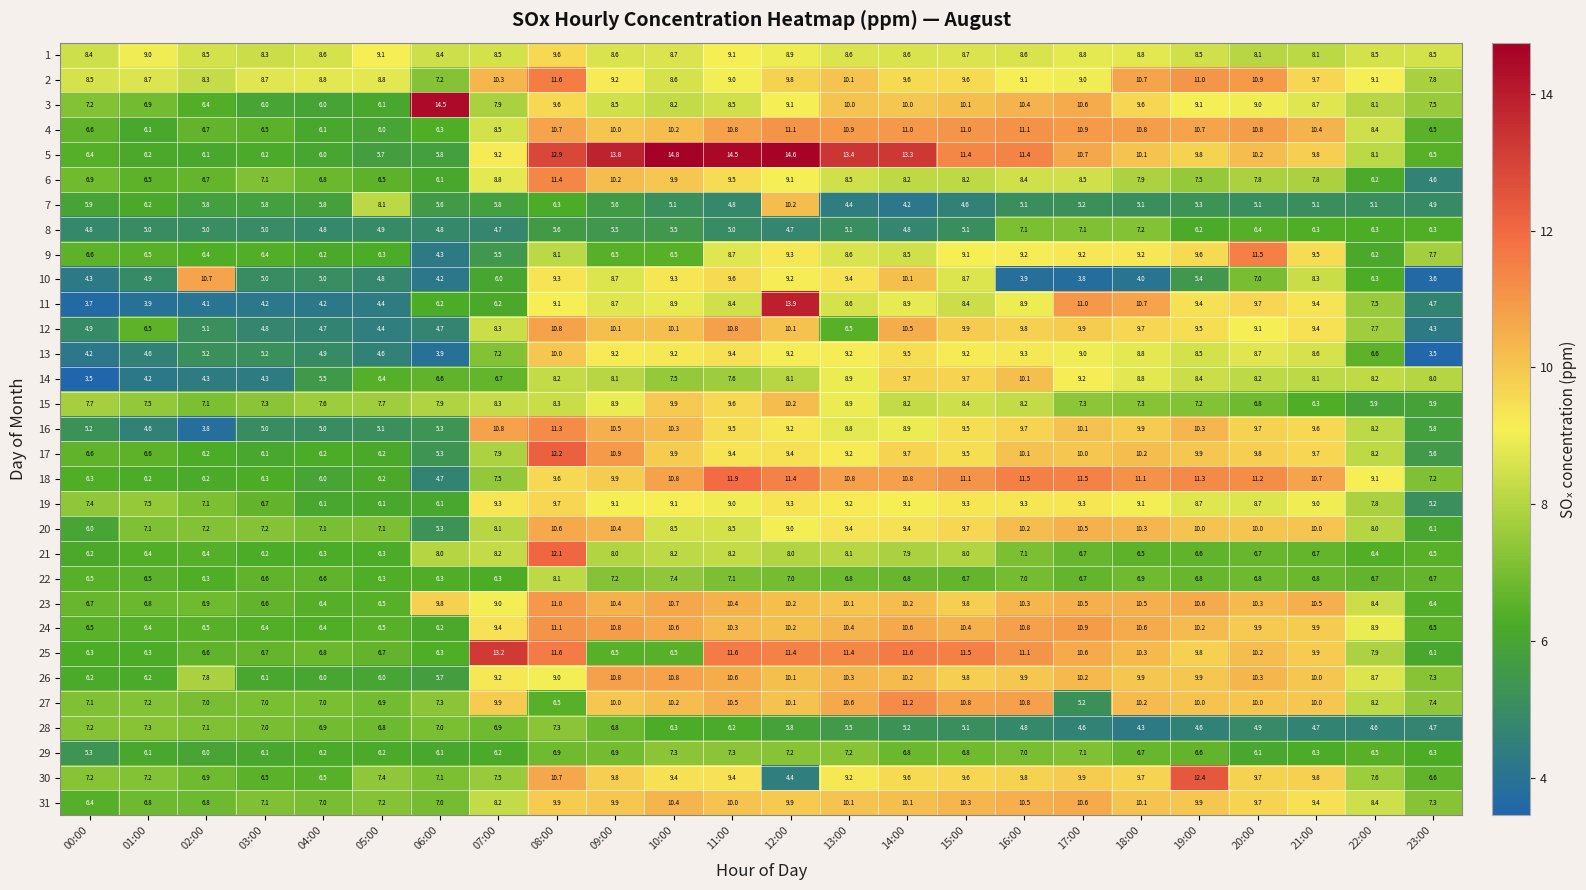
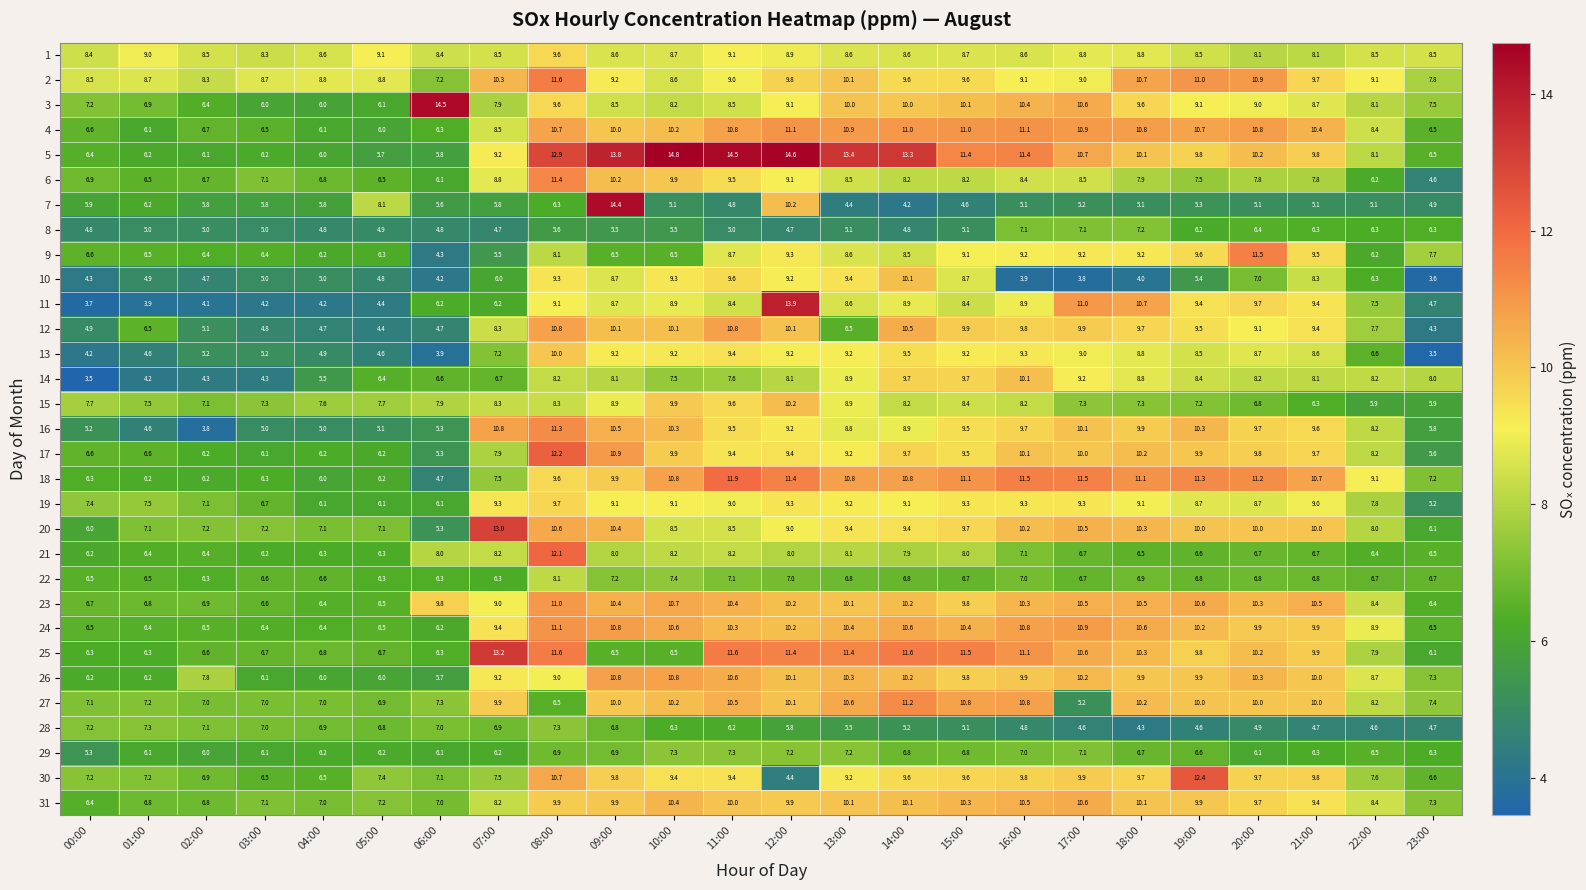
  {
    "7": {
      "00:00": 5.9,
      "01:00": 6.2,
      "02:00": 5.8,
      "03:00": 5.8,
      "04:00": 5.8,
      "05:00": 8.1,
      "06:00": 5.6,
      "07:00": 5.8,
      "08:00": 6.3,
-     "09:00": 5.6,
+     "09:00": 14.4,
      "10:00": 5.1,
      "11:00": 4.8,
      "12:00": 10.2,
      "13:00": 4.4,
      "14:00": 4.2,
      "15:00": 4.6,
      "16:00": 5.1,
      "17:00": 5.2,
      "18:00": 5.1,
      "19:00": 5.3,
      "20:00": 5.1,
      "21:00": 5.1,
      "22:00": 5.1,
      "23:00": 4.9
    },
    "10": {
      "00:00": 4.3,
      "01:00": 4.9,
-     "02:00": 10.7,
+     "02:00": 4.7,
      "03:00": 5.0,
      "04:00": 5.0,
      "05:00": 4.8,
      "06:00": 4.2,
      "07:00": 6.0,
      "08:00": 9.3,
      "09:00": 8.7,
      "10:00": 9.3,
      "11:00": 9.6,
      "12:00": 9.2,
      "13:00": 9.4,
      "14:00": 10.1,
      "15:00": 8.7,
      "16:00": 3.9,
      "17:00": 3.8,
      "18:00": 4.0,
      "19:00": 5.4,
      "20:00": 7.0,
      "21:00": 8.3,
      "22:00": 6.3,
      "23:00": 3.6
    },
    "20": {
      "00:00": 6.0,
      "01:00": 7.1,
      "02:00": 7.2,
      "03:00": 7.2,
      "04:00": 7.1,
      "05:00": 7.1,
      "06:00": 5.3,
-     "07:00": 8.1,
+     "07:00": 13.0,
      "08:00": 10.6,
      "09:00": 10.4,
      "10:00": 8.5,
      "11:00": 8.5,
      "12:00": 9.0,
      "13:00": 9.4,
      "14:00": 9.4,
      "15:00": 9.7,
      "16:00": 10.2,
      "17:00": 10.5,
      "18:00": 10.3,
      "19:00": 10.0,
      "20:00": 10.0,
      "21:00": 10.0,
      "22:00": 8.0,
      "23:00": 6.1
    }
  }
